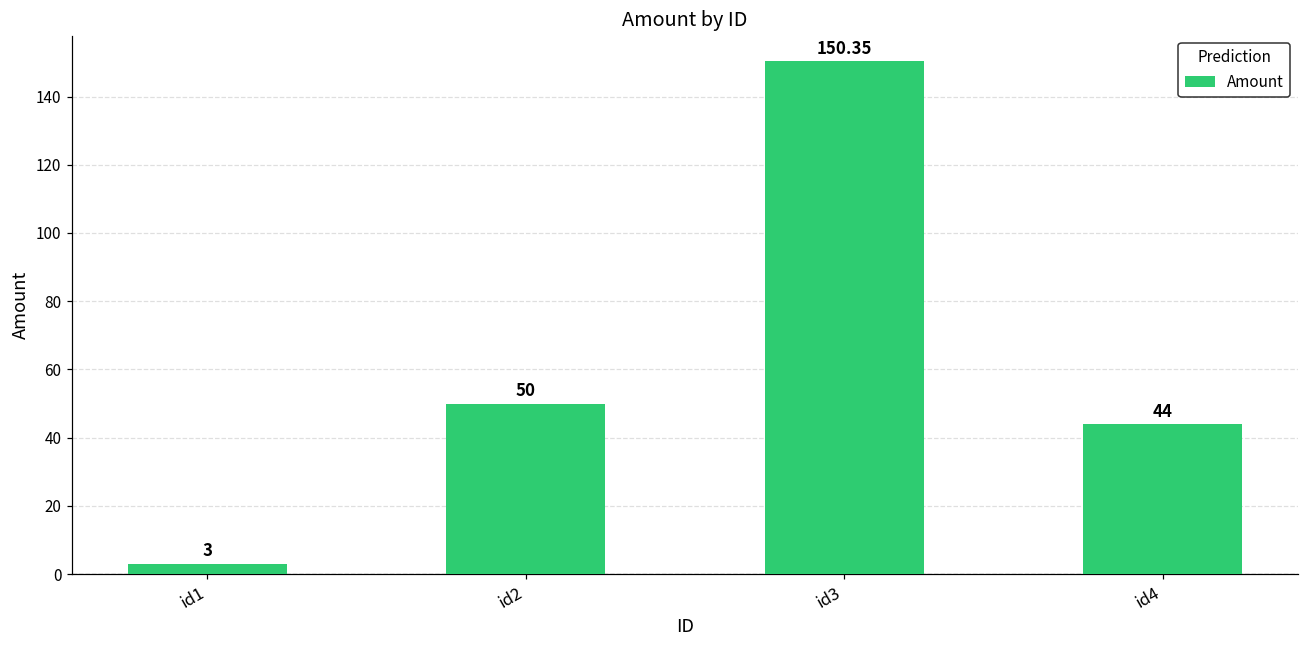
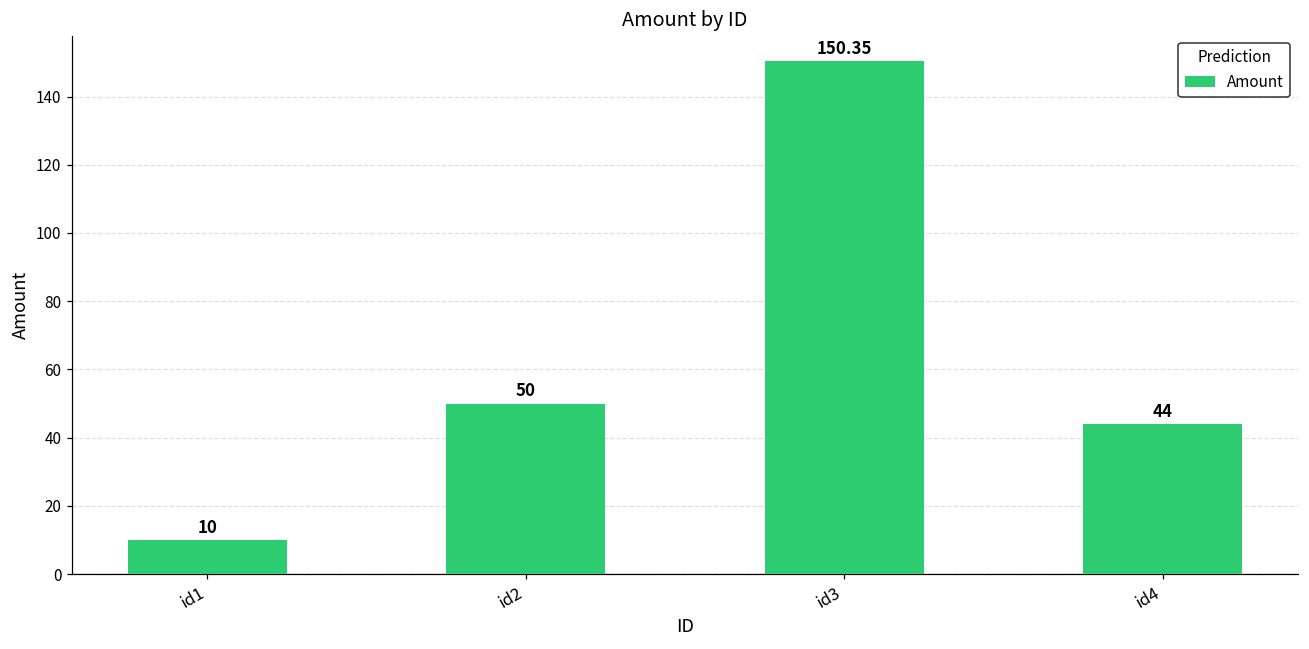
  {
-   "id1": 3,
+   "id1": 10,
    "id2": 50,
    "id3": 150.35,
    "id4": 44
  }
